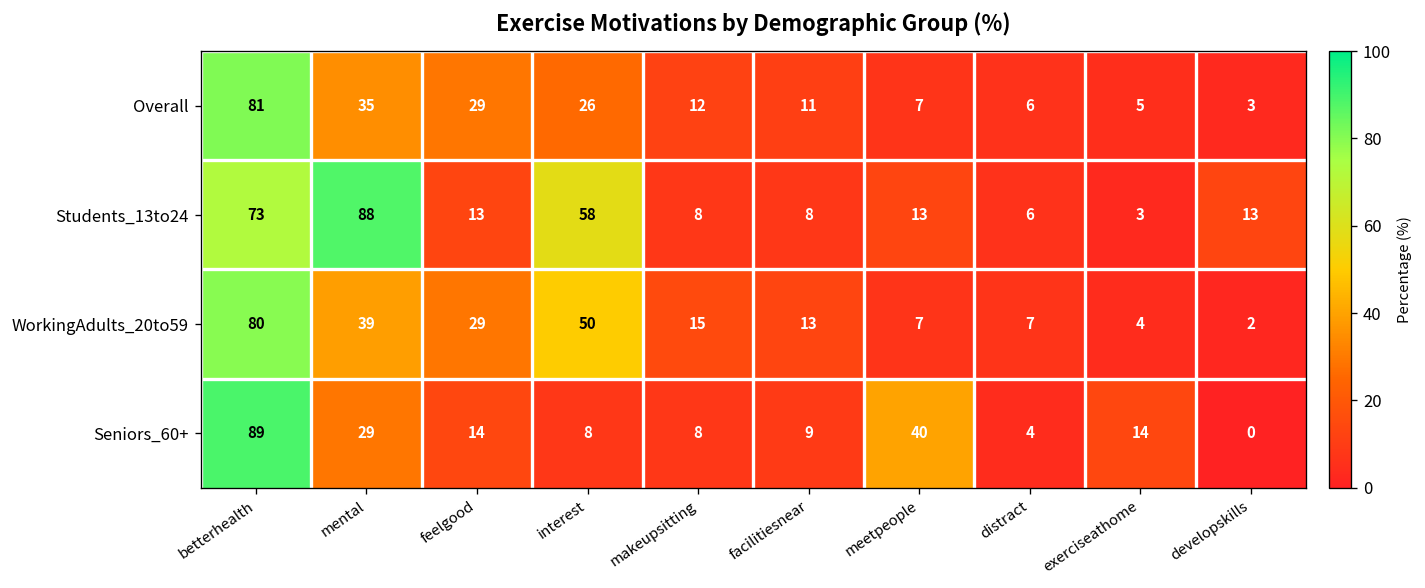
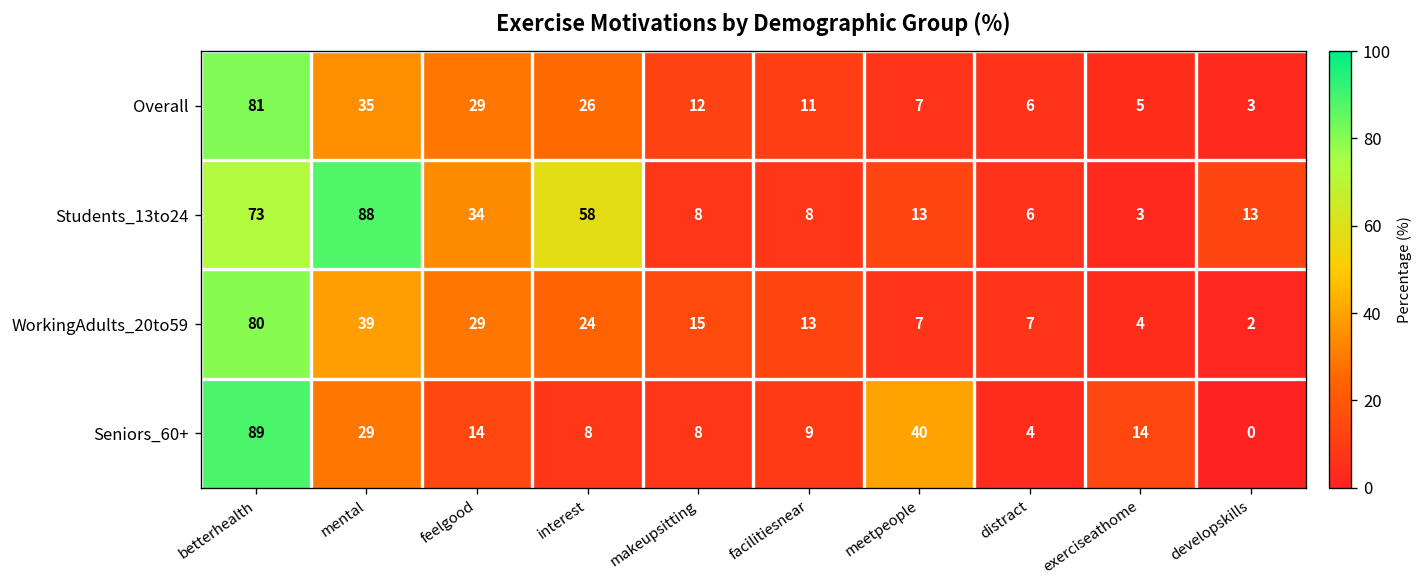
  {
    "Overall": {
      "betterhealth": 81,
      "mental": 35,
      "feelgood": 29,
      "interest": 26,
      "makeupsitting": 12,
      "facilitiesnear": 11,
      "meetpeople": 7,
      "distract": 6,
      "exerciseathome": 5,
      "developskills": 3
    },
    "Students_13to24": {
      "betterhealth": 73,
      "mental": 88,
-     "feelgood": 13,
+     "feelgood": 34,
      "interest": 58,
      "makeupsitting": 8,
      "facilitiesnear": 8,
      "meetpeople": 13,
      "distract": 6,
      "exerciseathome": 3,
      "developskills": 13
    },
    "WorkingAdults_20to59": {
      "betterhealth": 80,
      "mental": 39,
      "feelgood": 29,
-     "interest": 50,
+     "interest": 24,
      "makeupsitting": 15,
      "facilitiesnear": 13,
      "meetpeople": 7,
      "distract": 7,
      "exerciseathome": 4,
      "developskills": 2
    },
    "Seniors_60+": {
      "betterhealth": 89,
      "mental": 29,
      "feelgood": 14,
      "interest": 8,
      "makeupsitting": 8,
      "facilitiesnear": 9,
      "meetpeople": 40,
      "distract": 4,
      "exerciseathome": 14,
      "developskills": 0
    }
  }
